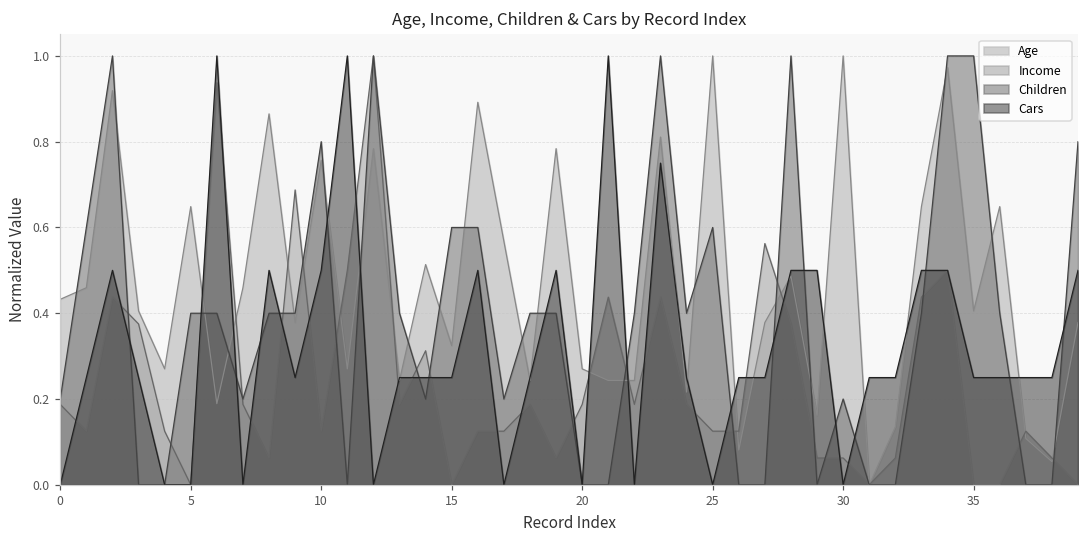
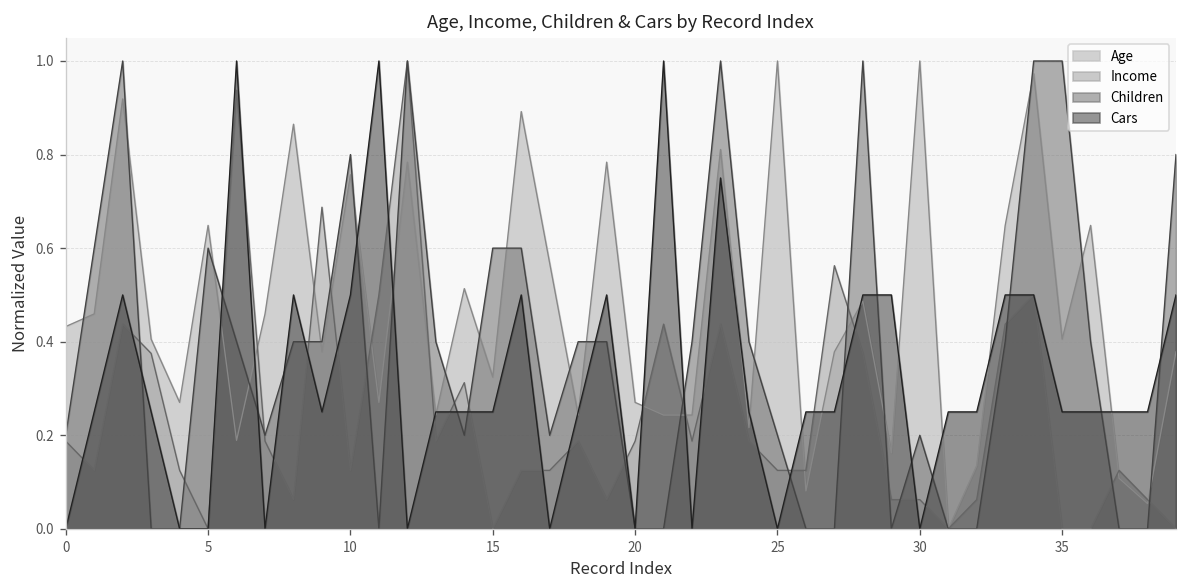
  {
    "Children": {
      "0": 0.20,
-     "5": 0.40,
+     "5": 0.60,
      "10": 0.80,
      "15": 0.60,
-     "25": 0.60,
+     "25": 0.20,
      "30": 0.20,
      "35": 1.00
    },
    "Cars": {
      "0": 0.00,
      "10": 0.50,
      "15": 0.25,
      "25": 0.00,
      "30": 0.00,
      "35": 0.25
    }
  }
